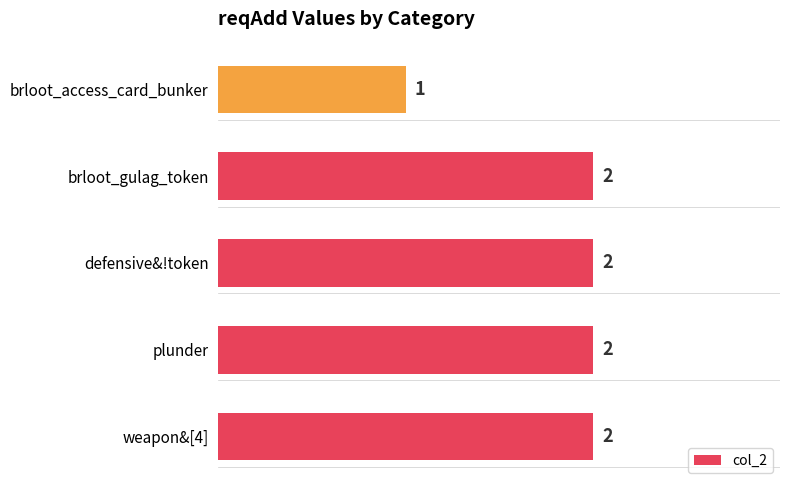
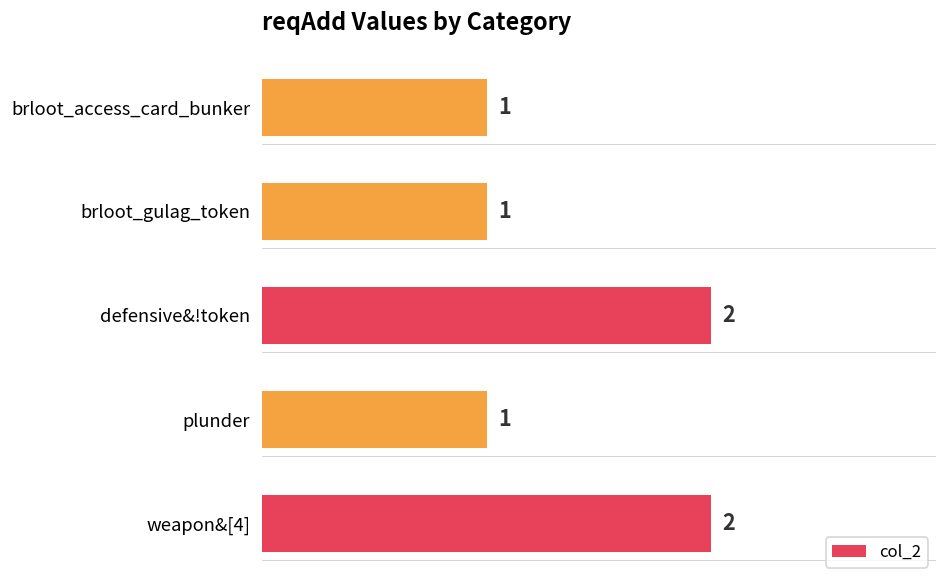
  {
    "brloot_access_card_bunker": 1,
-   "brloot_gulag_token": 2,
+   "brloot_gulag_token": 1,
    "defensive&!token": 2,
-   "plunder": 2,
+   "plunder": 1,
    "weapon&[4]": 2
  }
